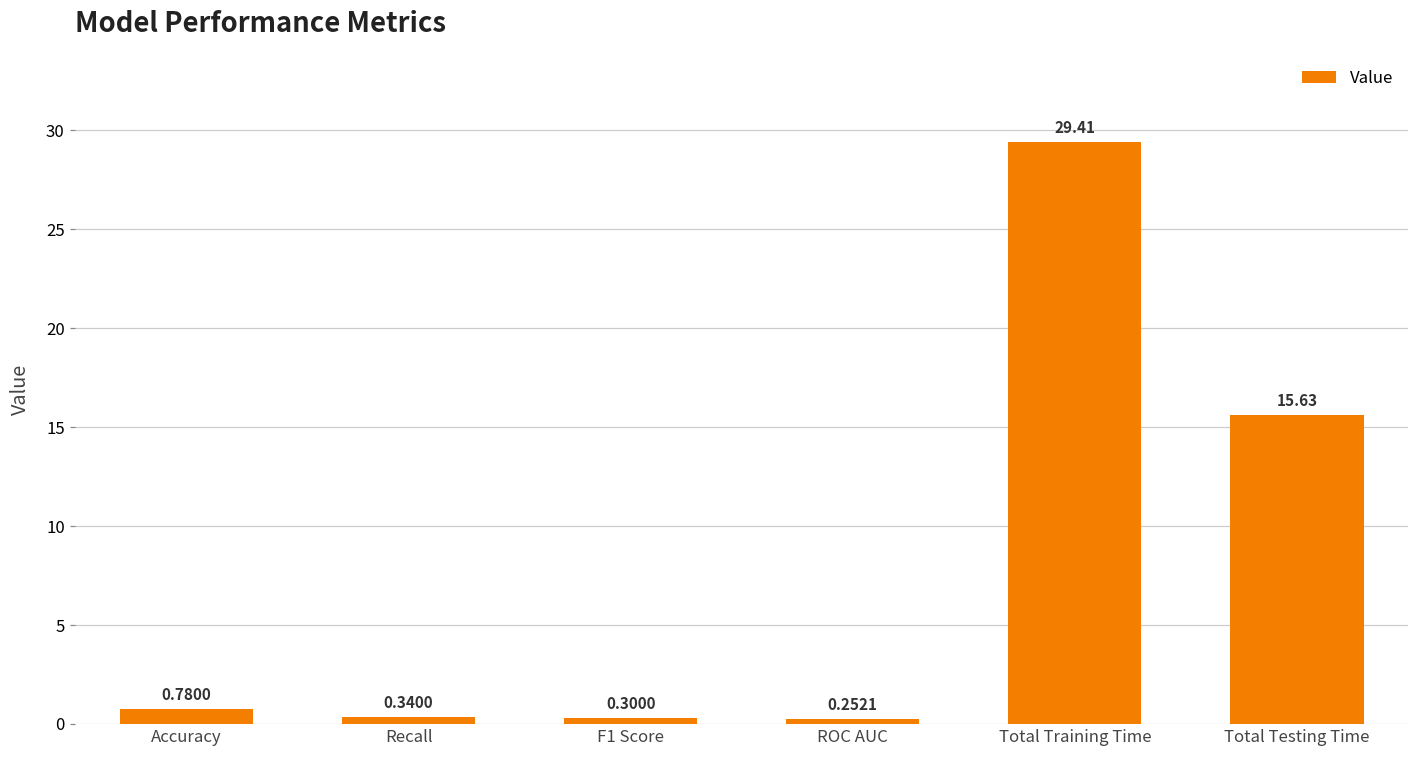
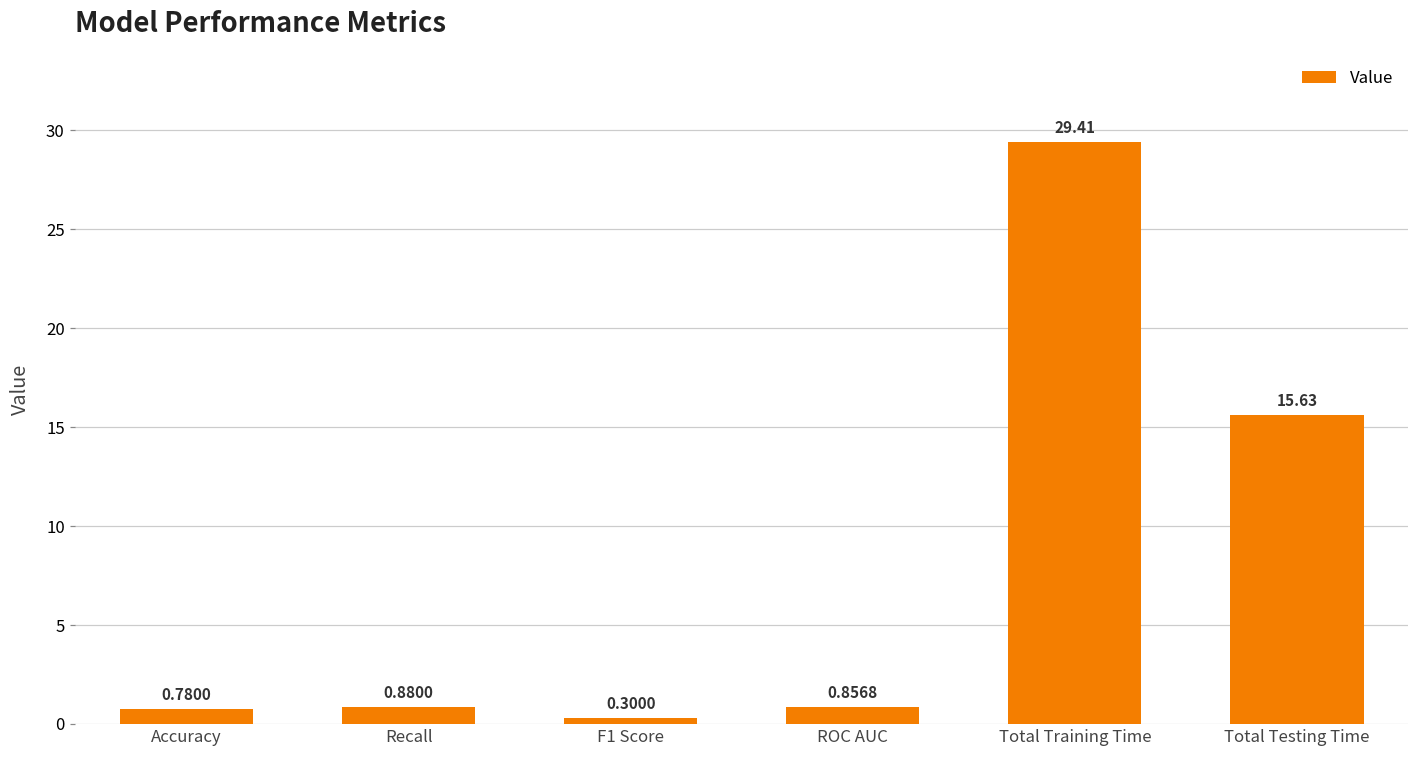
  {
    "Accuracy": 0.7800,
-   "Recall": 0.3400,
+   "Recall": 0.8800,
    "F1 Score": 0.3000,
-   "ROC AUC": 0.2521,
+   "ROC AUC": 0.8568,
    "Total Training Time": 29.41,
    "Total Testing Time": 15.63
  }
